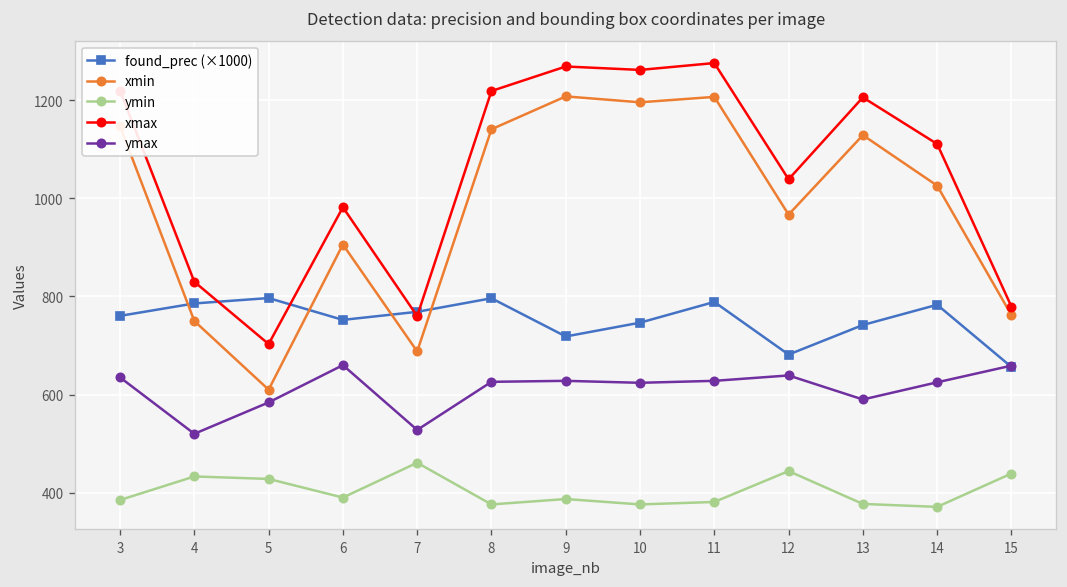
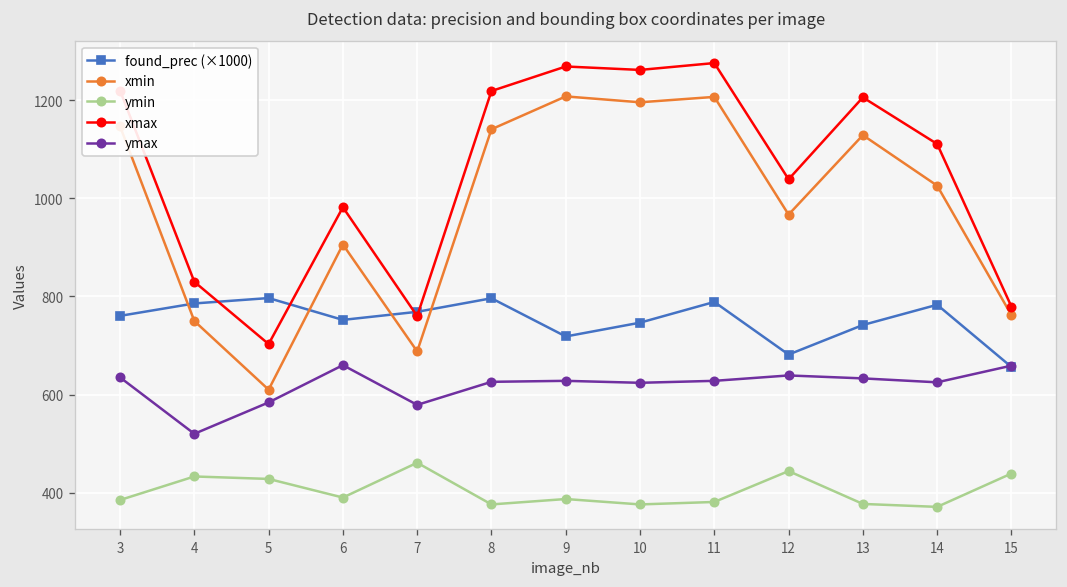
  {
    "found_prec (×1000)": {
      "3": 760,
      "4": 790,
      "5": 800,
      "6": 750,
      "7": 770,
      "8": 800,
      "9": 720,
      "10": 750,
      "11": 790,
      "12": 680,
      "13": 740,
      "14": 780
    },
    "xmin": {
      "4": 750,
      "5": 610,
      "6": 910,
      "7": 690,
      "8": 1140,
      "9": 1210,
      "10": 1200,
      "11": 1210,
      "12": 970,
      "13": 1130,
      "14": 1030,
      "15": 760
    },
    "ymin": {
      "3": 390,
      "4": 430,
      "5": 430,
      "6": 390,
      "7": 460,
      "8": 380,
      "9": 390,
      "10": 380,
      "11": 380,
      "12": 440,
      "13": 380,
      "14": 370,
      "15": 440
    },
    "xmax": {
      "4": 830,
      "5": 700,
      "6": 980,
      "7": 760,
      "8": 1220,
      "9": 1270,
      "10": 1260,
      "11": 1280,
      "12": 1040,
      "13": 1210,
      "14": 1110,
      "15": 780
    },
    "ymax": {
      "3": 640,
      "4": 520,
      "5": 580,
      "6": 660,
-     "7": 530,
+     "7": 580,
      "8": 630,
      "9": 630,
      "10": 620,
      "11": 630,
      "12": 640,
-     "13": 590,
+     "13": 630,
      "14": 630
    }
  }
